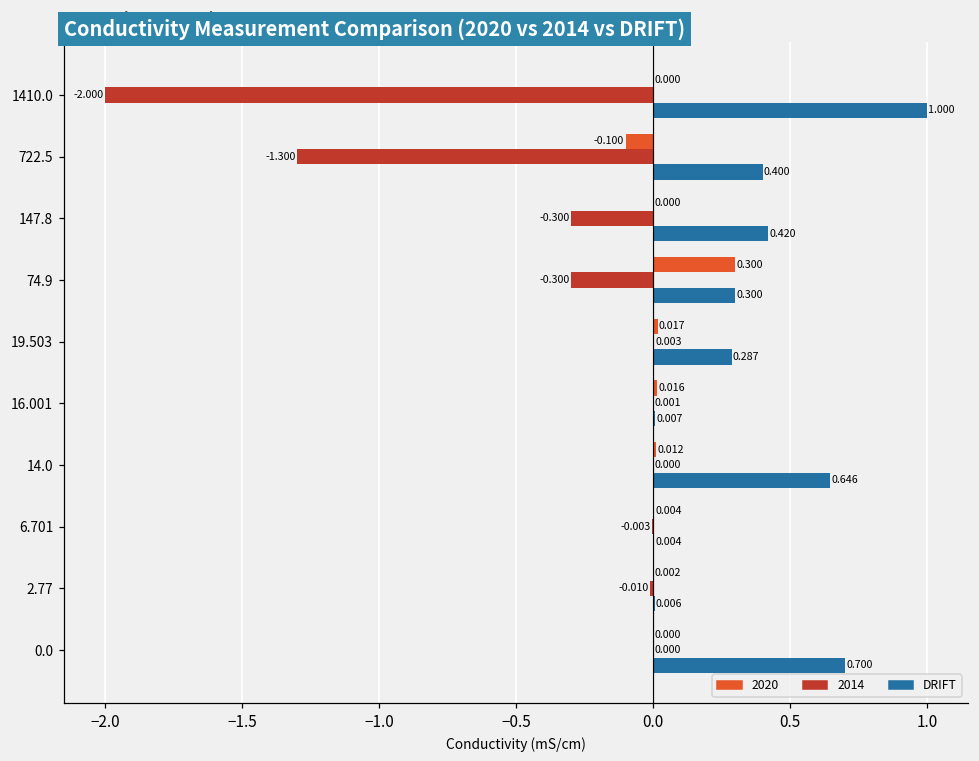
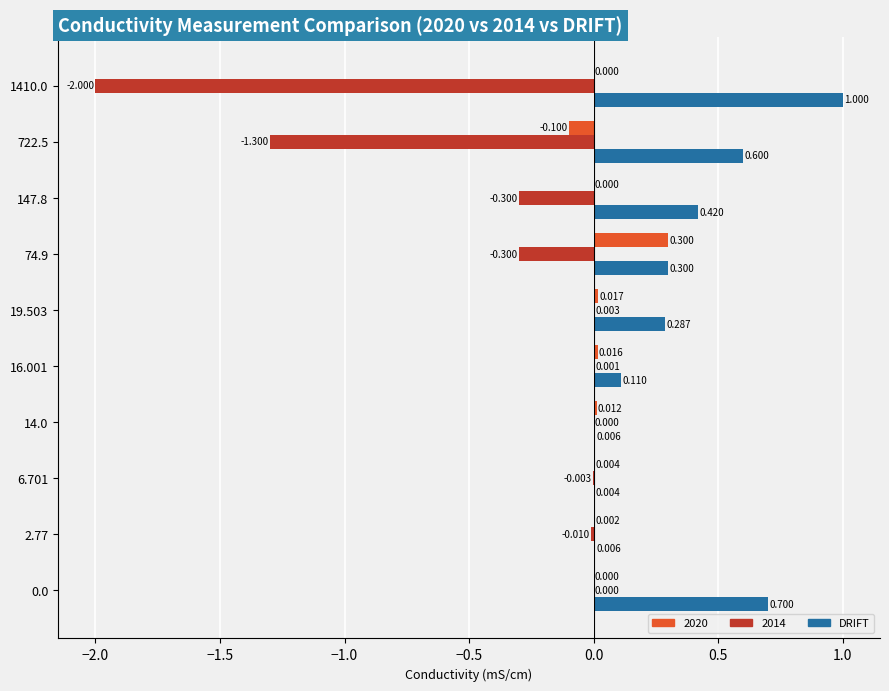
  {
    "DRIFT": {
      "1410.0": 1.000,
-     "722.5": 0.400,
+     "722.5": 0.600,
      "147.8": 0.420,
      "74.9": 0.300,
      "19.503": 0.287,
-     "16.001": 0.007,
-     "14.0": 0.646,
+     "16.001": 0.110,
+     "14.0": 0.006,
      "6.701": 0.004,
      "2.77": 0.006,
      "0.0": 0.700
    }
  }
